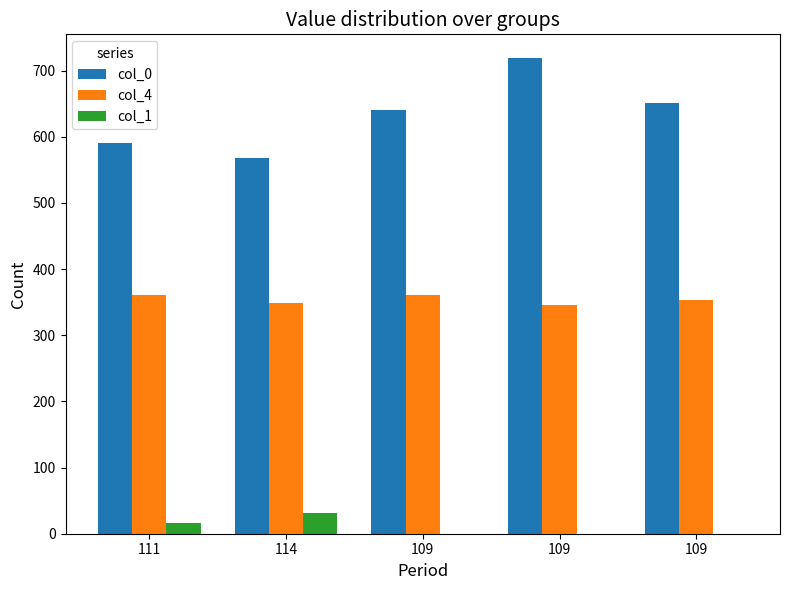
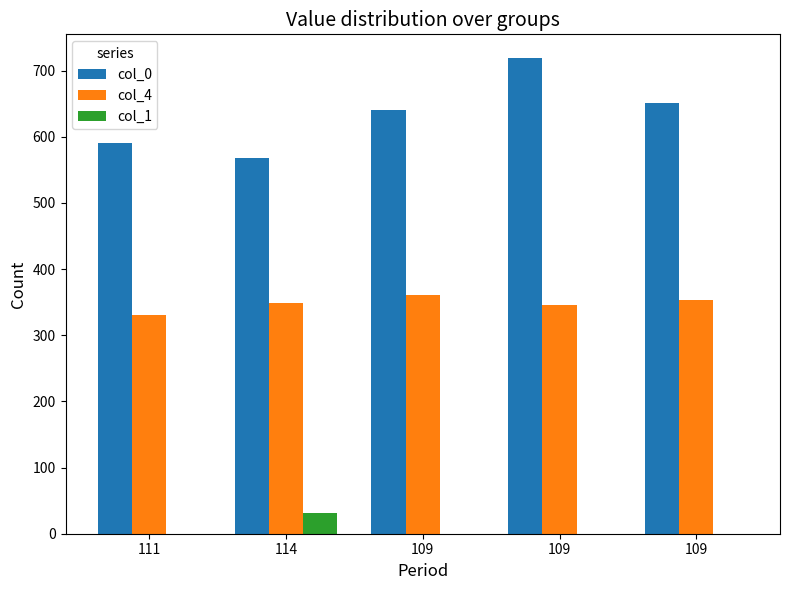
  {
    "col_0": {
      "111": 590,
      "114": 570
    },
    "col_4": {
-     "111": 360,
+     "111": 330,
      "114": 350
    },
    "col_1": {
-     "111": 20,
+     "111": 0,
      "114": 30
    }
  }
